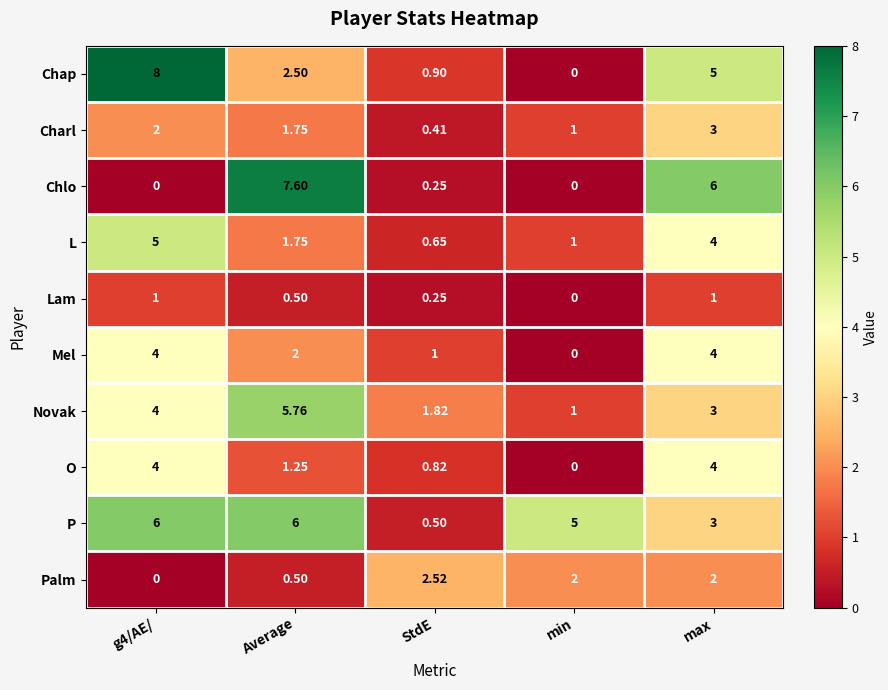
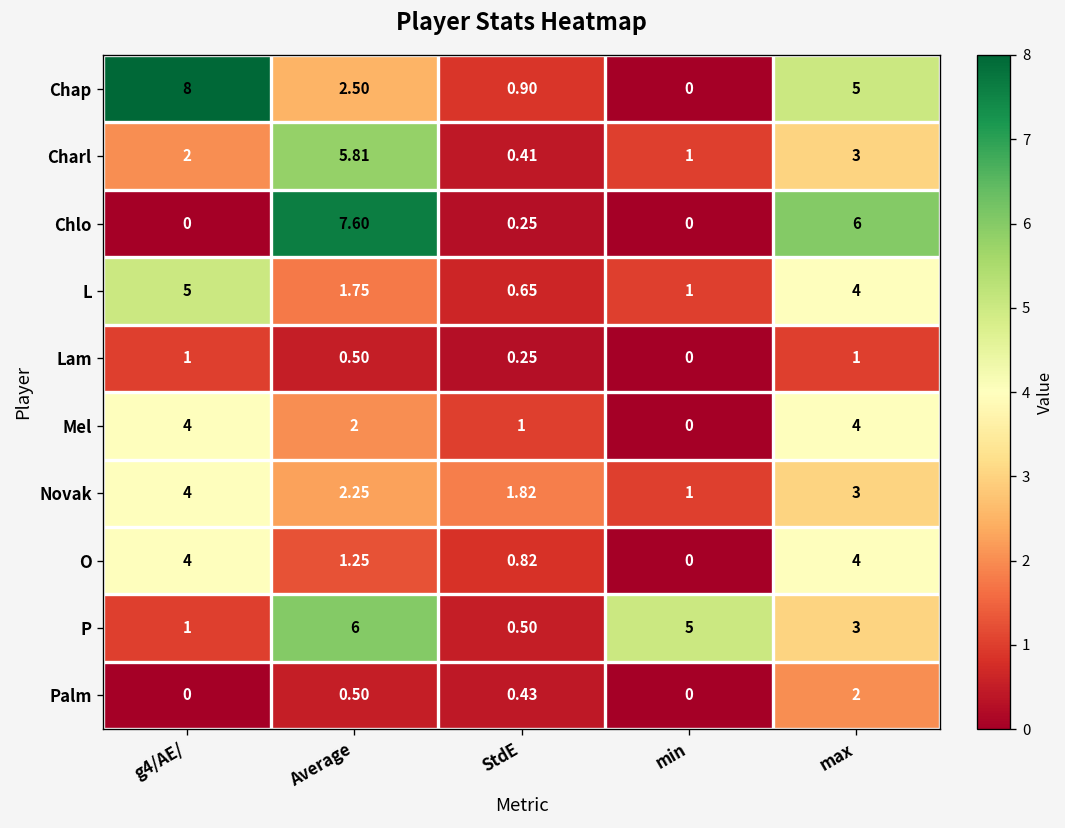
  {
    "Chap": {
      "g4/AE/": 8,
      "Average": 2.50,
      "StdE": 0.90,
      "min": 0,
      "max": 5
    },
    "Charl": {
      "g4/AE/": 2,
-     "Average": 1.75,
+     "Average": 5.81,
      "StdE": 0.41,
      "min": 1,
      "max": 3
    },
    "Chlo": {
      "g4/AE/": 0,
      "Average": 7.60,
      "StdE": 0.25,
      "min": 0,
      "max": 6
    },
    "L": {
      "g4/AE/": 5,
      "Average": 1.75,
      "StdE": 0.65,
      "min": 1,
      "max": 4
    },
    "Lam": {
      "g4/AE/": 1,
      "Average": 0.50,
      "StdE": 0.25,
      "min": 0,
      "max": 1
    },
    "Mel": {
      "g4/AE/": 4,
      "Average": 2,
      "StdE": 1,
      "min": 0,
      "max": 4
    },
    "Novak": {
      "g4/AE/": 4,
-     "Average": 5.76,
+     "Average": 2.25,
      "StdE": 1.82,
      "min": 1,
      "max": 3
    },
    "O": {
      "g4/AE/": 4,
      "Average": 1.25,
      "StdE": 0.82,
      "min": 0,
      "max": 4
    },
    "P": {
-     "g4/AE/": 6,
+     "g4/AE/": 1,
      "Average": 6,
      "StdE": 0.50,
      "min": 5,
      "max": 3
    },
    "Palm": {
      "g4/AE/": 0,
      "Average": 0.50,
-     "StdE": 2.52,
-     "min": 2,
+     "StdE": 0.43,
+     "min": 0,
      "max": 2
    }
  }
